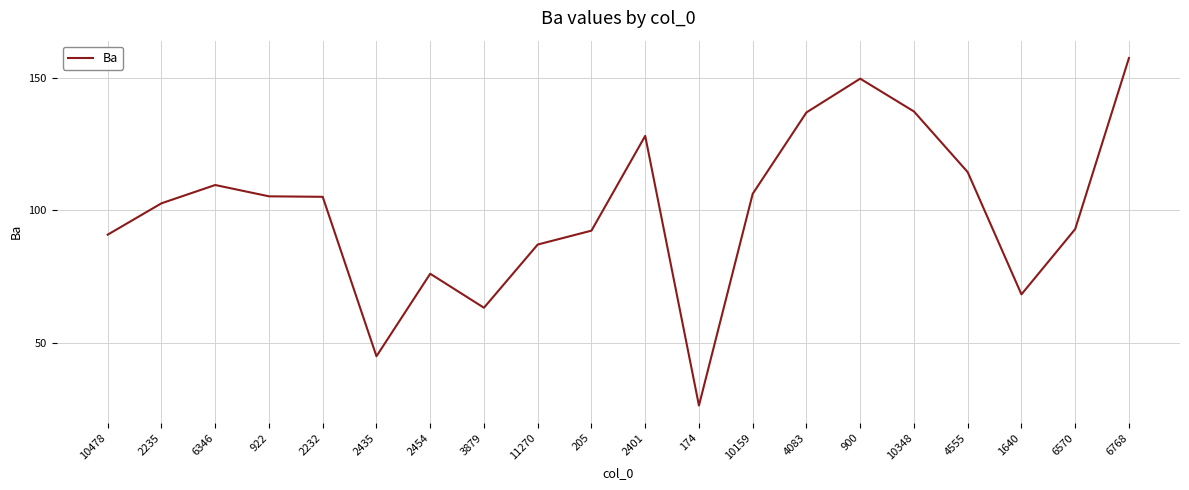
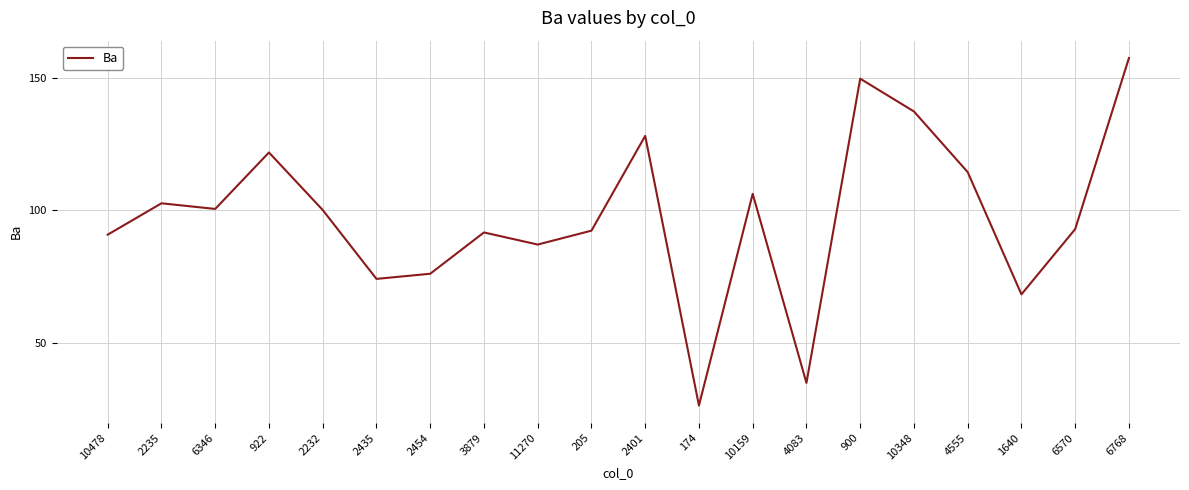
  {
    "10478": 91,
    "2235": 103,
-   "6346": 110,
-   "922": 105,
-   "2232": 105,
-   "2435": 45,
+   "6346": 101,
+   "922": 122,
+   "2232": 100,
+   "2435": 74,
    "2454": 76,
-   "3879": 63,
+   "3879": 92,
    "11270": 87,
    "205": 92,
    "2401": 128,
    "174": 26,
    "10159": 106,
-   "4083": 137,
+   "4083": 35,
    "900": 150,
    "10348": 137,
    "4555": 114,
    "1640": 68,
    "6570": 93,
    "6768": 158
  }
